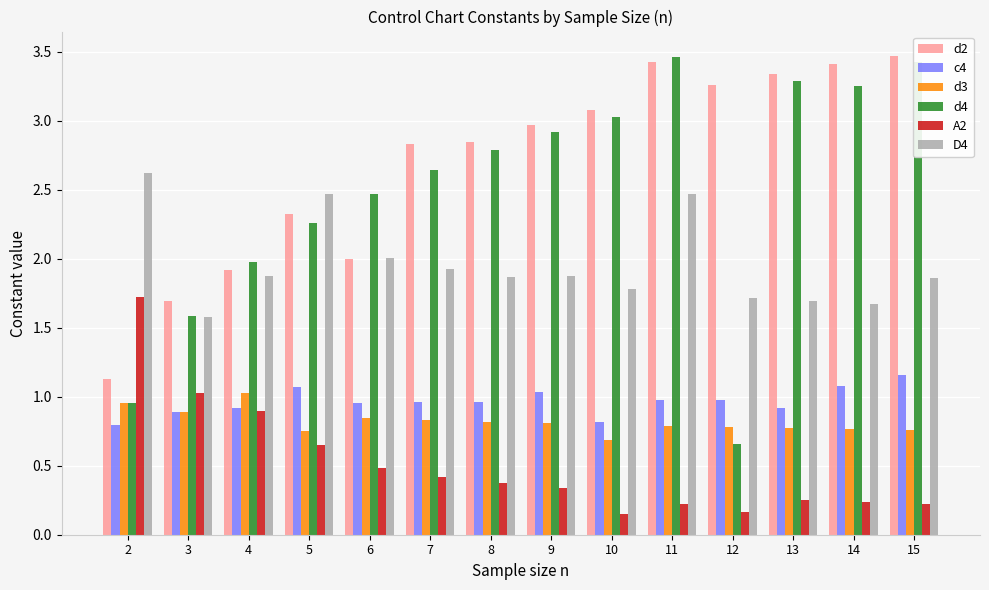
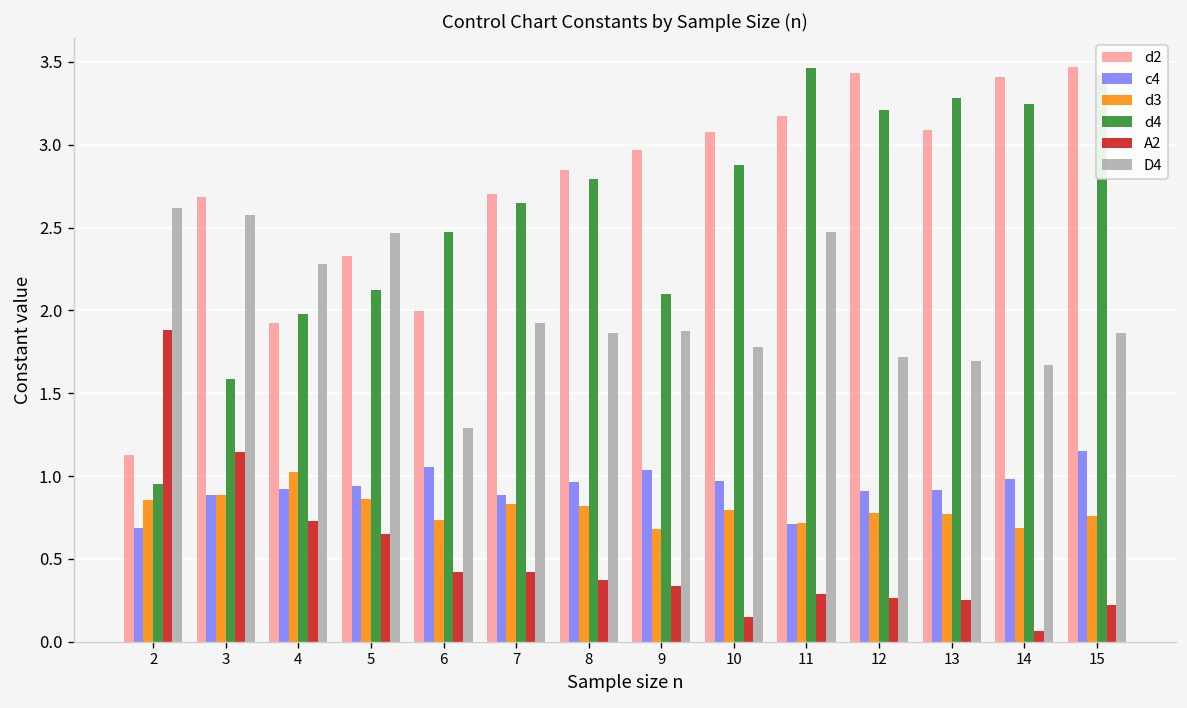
  {
    "d2": {
      "2": 1.13,
-     "3": 1.69,
+     "3": 2.68,
      "4": 1.92,
      "5": 2.33,
      "6": 2.00,
-     "7": 2.83,
+     "7": 2.70,
      "8": 2.85,
      "9": 2.97,
      "10": 3.08,
-     "11": 3.42,
-     "12": 3.26,
-     "13": 3.34,
+     "11": 3.17,
+     "12": 3.43,
+     "13": 3.09,
      "14": 3.41,
      "15": 3.47
    },
    "c4": {
-     "2": 0.80,
+     "2": 0.69,
      "3": 0.89,
      "4": 0.92,
-     "5": 1.07,
-     "6": 0.95,
-     "7": 0.96,
+     "5": 0.94,
+     "6": 1.06,
+     "7": 0.89,
      "8": 0.97,
      "9": 1.04,
-     "10": 0.82,
-     "11": 0.98,
-     "12": 0.98,
+     "10": 0.97,
+     "11": 0.71,
+     "12": 0.91,
      "13": 0.91,
-     "14": 1.08,
+     "14": 0.98,
      "15": 1.15
    },
    "d3": {
-     "2": 0.96,
+     "2": 0.85,
      "3": 0.89,
      "4": 1.03,
-     "5": 0.75,
-     "6": 0.85,
+     "5": 0.86,
+     "6": 0.74,
      "7": 0.83,
      "8": 0.82,
-     "9": 0.81,
-     "10": 0.69,
-     "11": 0.79,
+     "9": 0.68,
+     "10": 0.80,
+     "11": 0.72,
      "12": 0.78,
      "13": 0.77,
-     "14": 0.76,
+     "14": 0.69,
      "15": 0.76
    },
    "d4": {
      "2": 0.95,
      "3": 1.59,
      "4": 1.98,
-     "5": 2.26,
+     "5": 2.13,
      "6": 2.47,
      "7": 2.65,
      "8": 2.79,
-     "9": 2.92,
-     "10": 3.02,
+     "9": 2.10,
+     "10": 2.88,
      "11": 3.46,
-     "12": 0.66,
+     "12": 3.21,
      "13": 3.28,
      "14": 3.25
    },
    "A2": {
-     "2": 1.72,
-     "3": 1.02,
-     "4": 0.90,
+     "2": 1.88,
+     "3": 1.14,
+     "4": 0.73,
      "5": 0.65,
-     "6": 0.48,
+     "6": 0.42,
      "7": 0.42,
      "8": 0.37,
      "9": 0.34,
      "10": 0.15,
-     "11": 0.22,
-     "12": 0.16,
+     "11": 0.29,
+     "12": 0.27,
      "13": 0.25,
-     "14": 0.24,
+     "14": 0.06,
      "15": 0.22
    },
    "D4": {
      "2": 2.62,
-     "3": 1.58,
-     "4": 1.88,
+     "3": 2.57,
+     "4": 2.28,
      "5": 2.47,
-     "6": 2.00,
+     "6": 1.29,
      "7": 1.92,
      "8": 1.86,
      "9": 1.88,
      "10": 1.78,
      "11": 2.47,
      "12": 1.72,
      "13": 1.69,
      "14": 1.67,
      "15": 1.86
    }
  }
